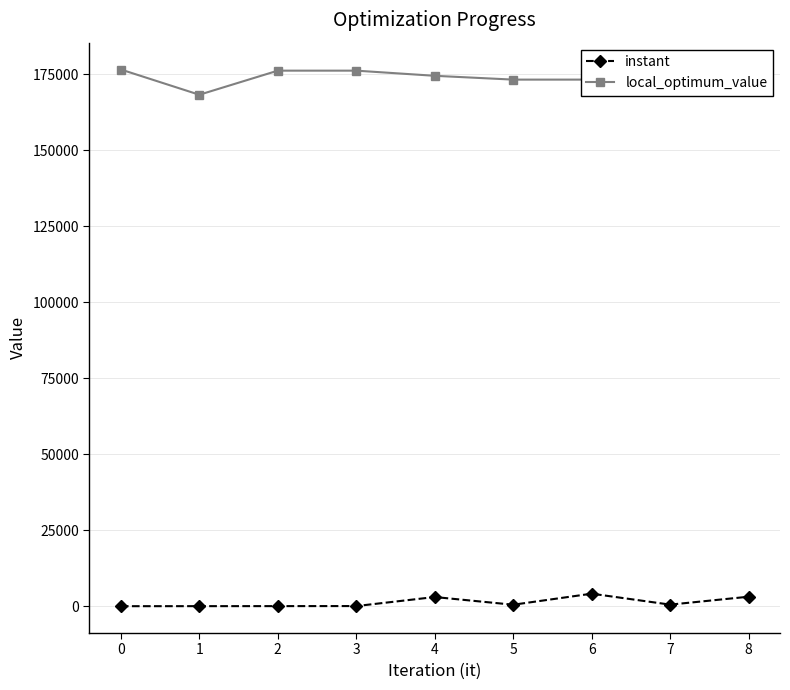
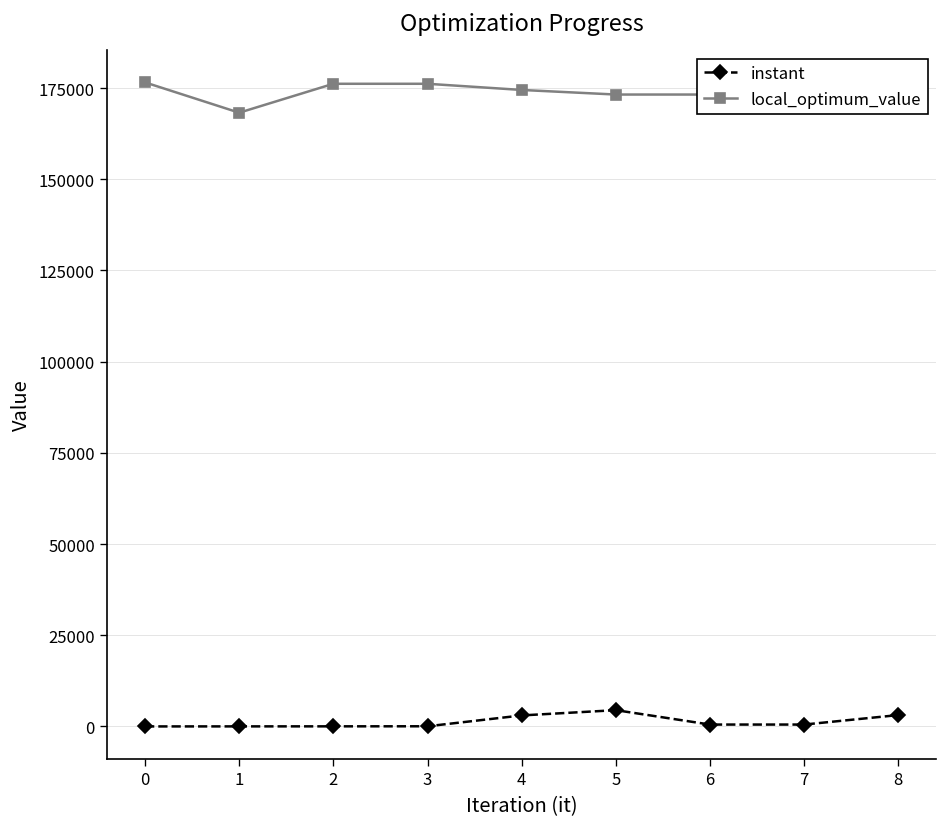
  {
    "instant": {
      "0": 0,
      "1": 0,
      "2": 0,
      "3": 0,
      "4": 3000,
-     "5": 0,
-     "6": 4000,
+     "5": 4000,
+     "6": 1000,
      "7": 1000,
      "8": 3000
    },
    "local_optimum_value": {
      "0": 177000,
      "1": 168000,
      "2": 176000,
      "3": 176000,
      "4": 174000,
      "5": 173000
    }
  }
